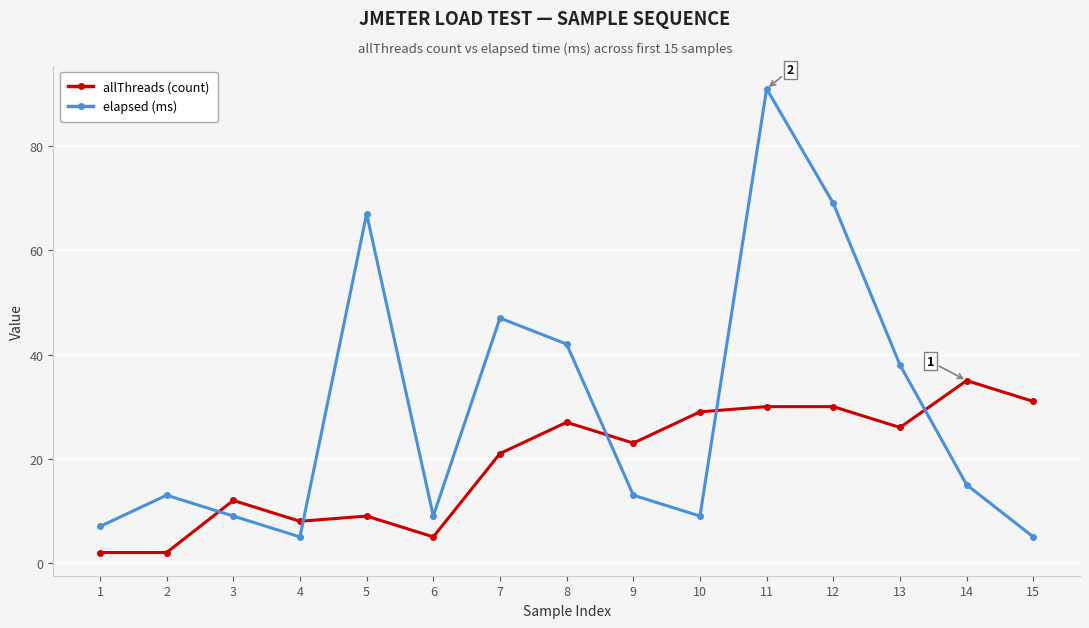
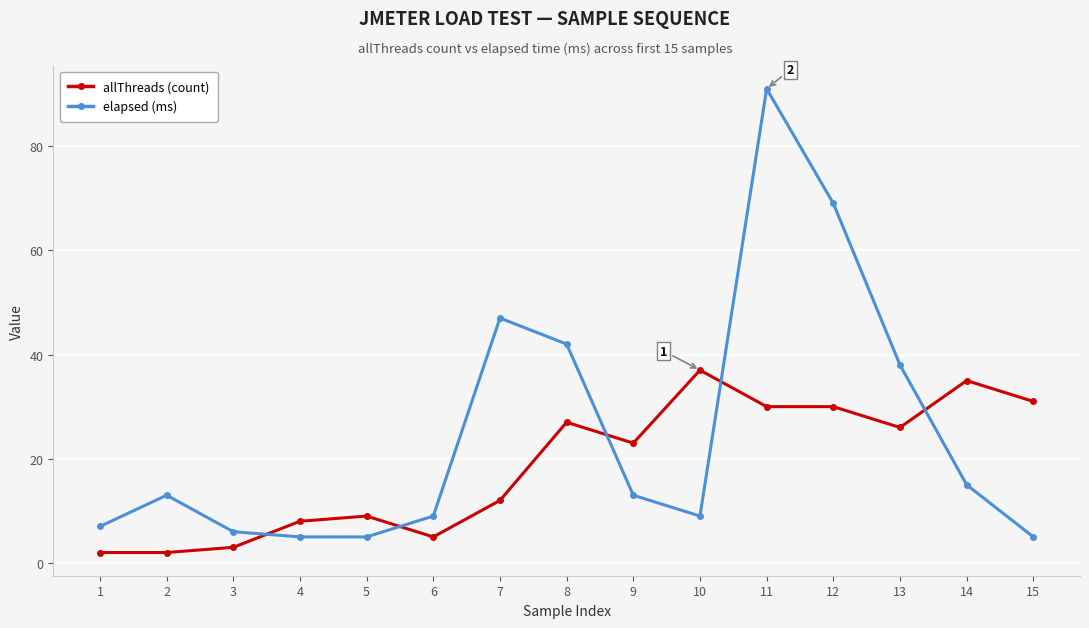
  {
    "allThreads (count)": {
      "1": 2,
      "2": 2,
-     "3": 12,
+     "3": 3,
      "4": 8,
      "5": 9,
      "6": 5,
-     "7": 21,
+     "7": 12,
      "8": 27,
      "9": 23,
-     "10": 29,
+     "10": 37,
      "11": 30,
      "12": 30,
      "13": 26,
      "14": 35,
      "15": 31
    },
    "elapsed (ms)": {
      "1": 7,
      "2": 13,
-     "3": 9,
+     "3": 6,
      "4": 5,
-     "5": 67,
+     "5": 5,
      "6": 9,
      "7": 47,
      "8": 42,
      "9": 13,
      "10": 9,
      "12": 69,
      "13": 38,
      "14": 15,
      "15": 5
    }
  }
